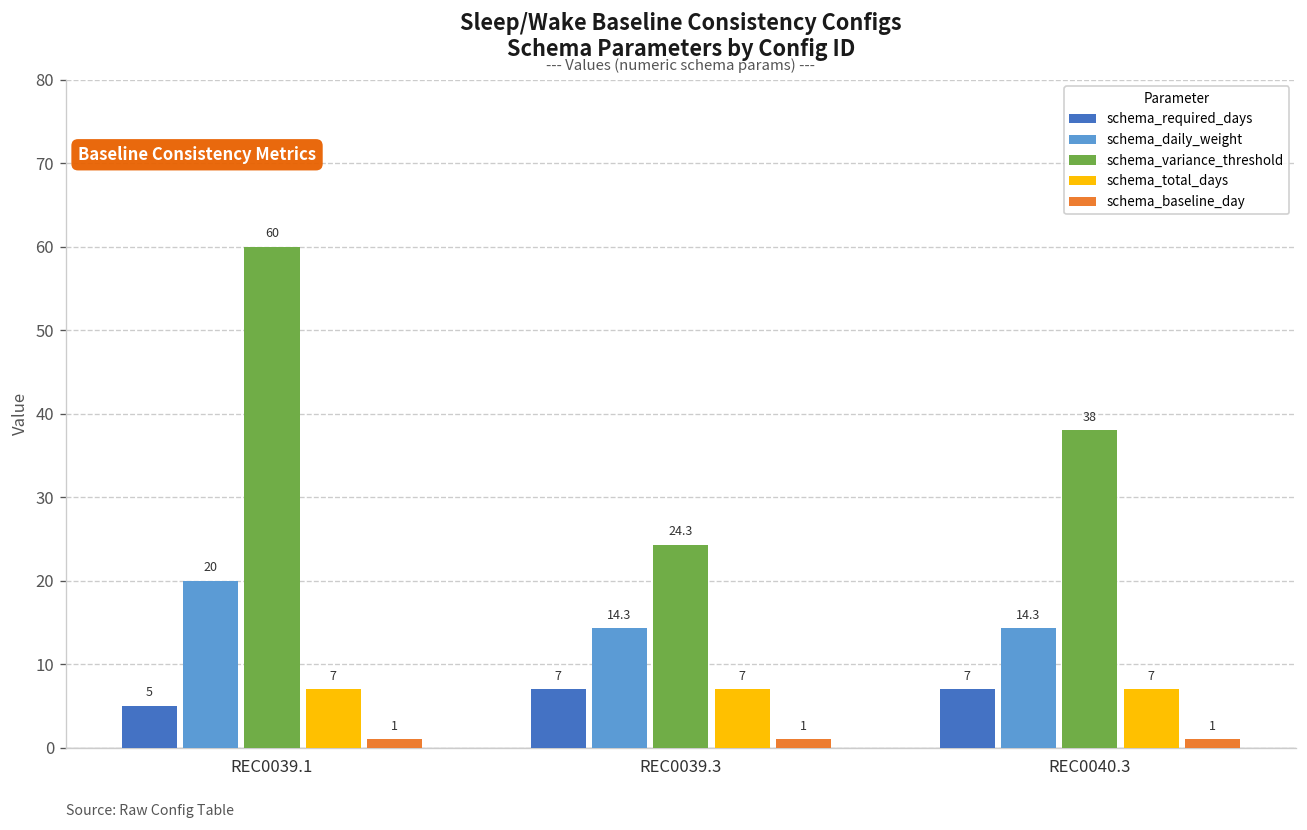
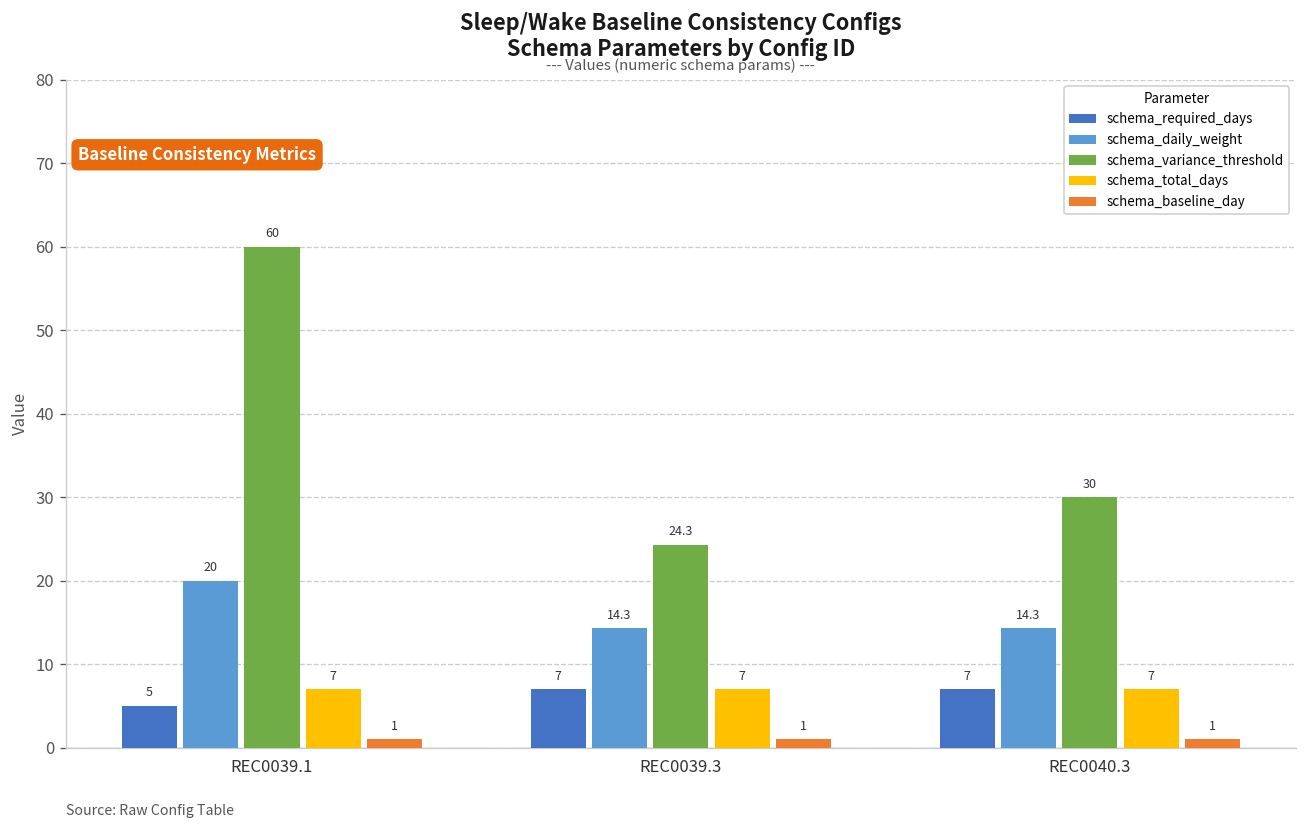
  {
    "schema_variance_threshold": {
      "REC0039.1": 60,
      "REC0039.3": 24.3,
-     "REC0040.3": 38
+     "REC0040.3": 30
    },
    "schema_total_days": {
      "REC0039.1": 7,
      "REC0039.3": 7,
      "REC0040.3": 7
    },
    "schema_baseline_day": {
      "REC0039.1": 1,
      "REC0039.3": 1,
      "REC0040.3": 1
    }
  }
